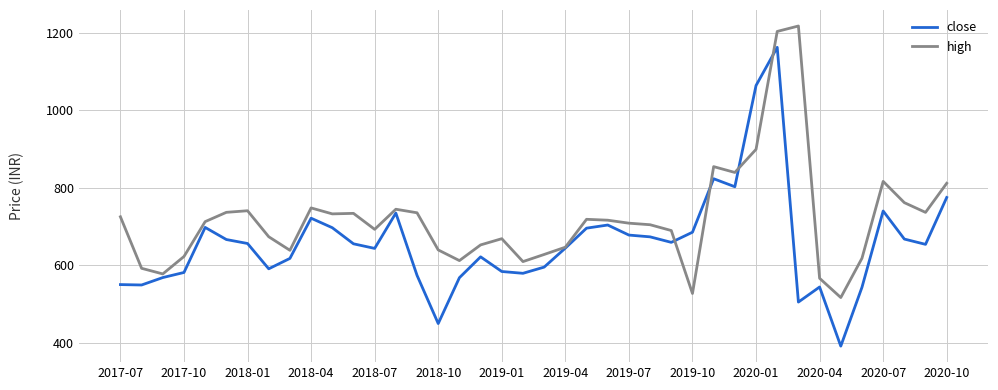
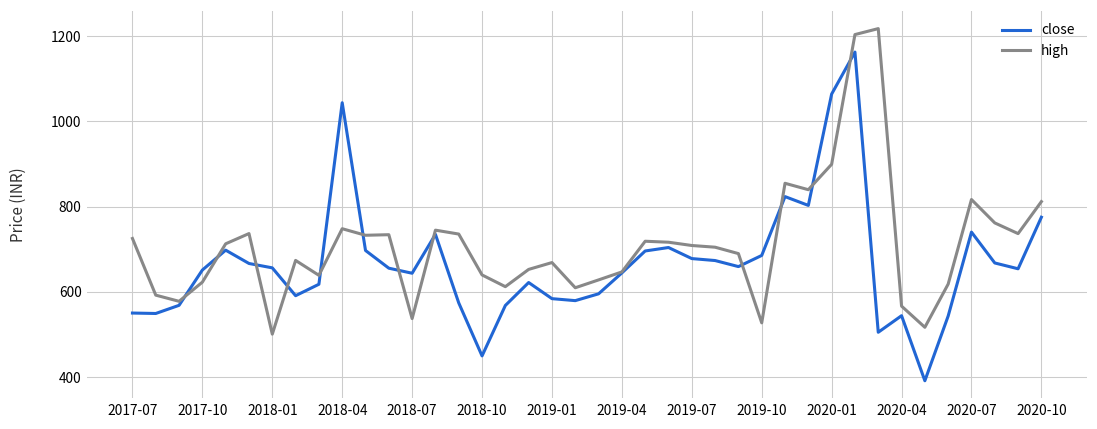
  {
    "close": {
      "2017-07": 550,
-     "2017-10": 580,
+     "2017-10": 650,
      "2018-01": 660,
-     "2018-04": 720,
+     "2018-04": 1040,
      "2018-07": 640,
      "2018-10": 450,
      "2019-01": 580,
      "2019-07": 680,
      "2019-10": 690,
      "2020-01": 1060,
      "2020-04": 540,
      "2020-07": 740,
      "2020-10": 780
    },
    "high": {
      "2017-07": 730,
      "2017-10": 620,
-     "2018-01": 740,
+     "2018-01": 500,
      "2018-04": 750,
-     "2018-07": 690,
+     "2018-07": 540,
      "2018-10": 640,
      "2019-01": 670,
      "2019-07": 710,
      "2019-10": 530,
      "2020-01": 900,
      "2020-04": 570,
      "2020-07": 820,
      "2020-10": 810
    }
  }
